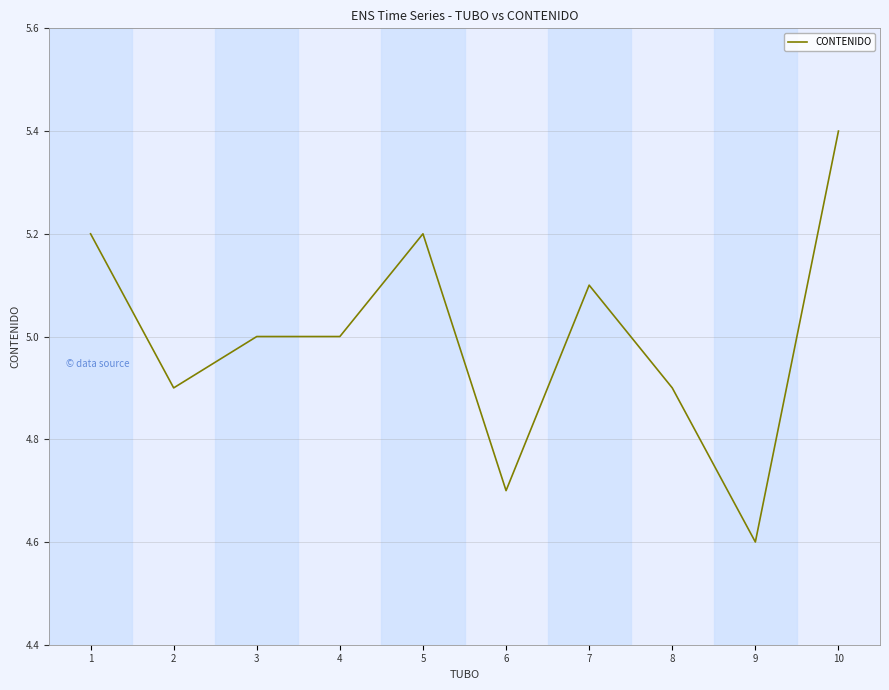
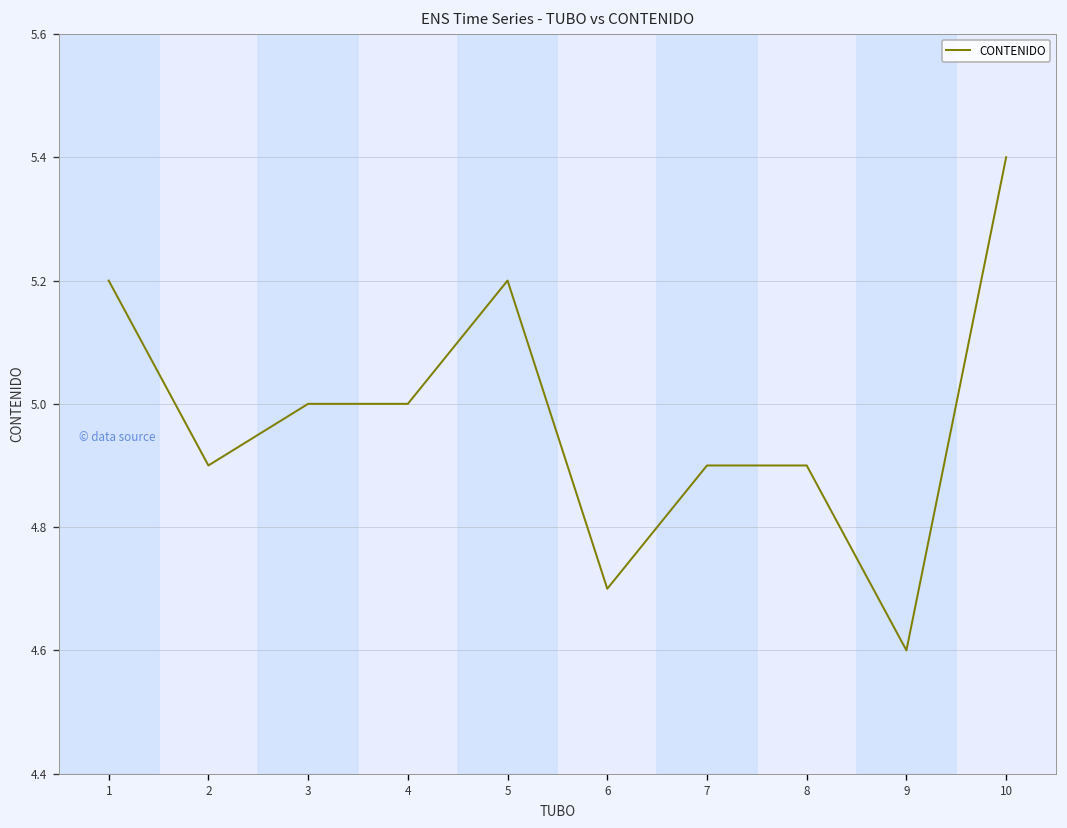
  {
    "1": 5.2,
    "2": 4.9,
    "3": 5.0,
    "4": 5.0,
    "5": 5.2,
    "6": 4.7,
-   "7": 5.1,
+   "7": 4.9,
    "8": 4.9,
    "9": 4.6,
    "10": 5.4
  }
